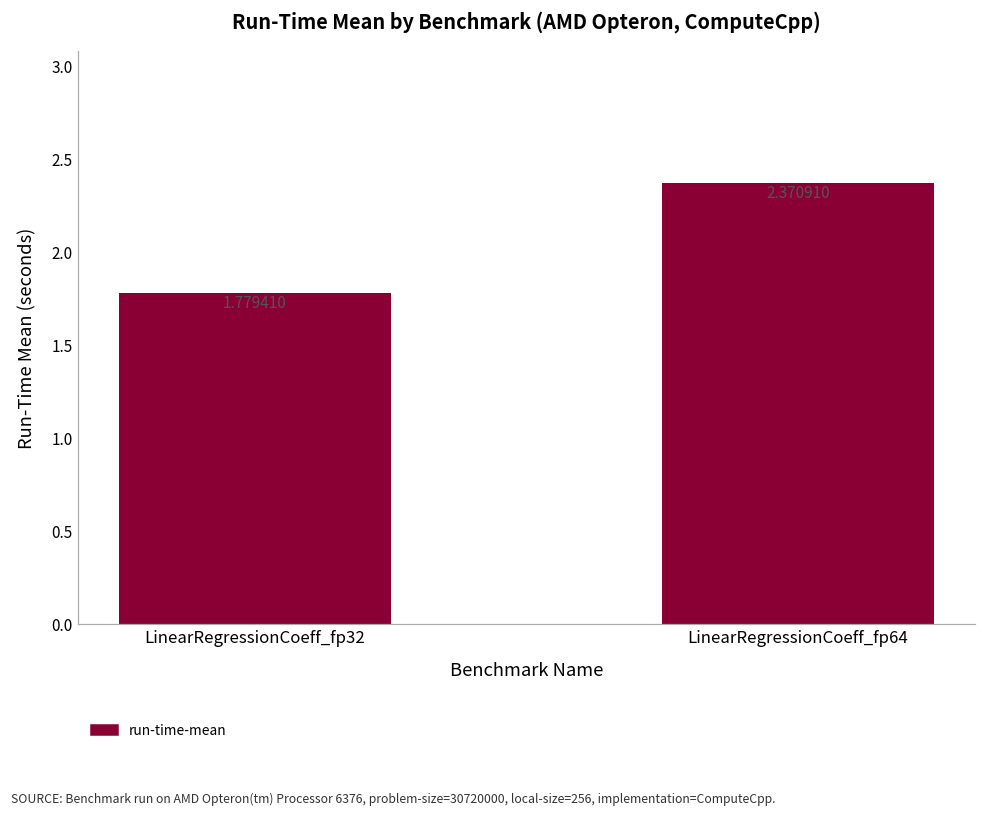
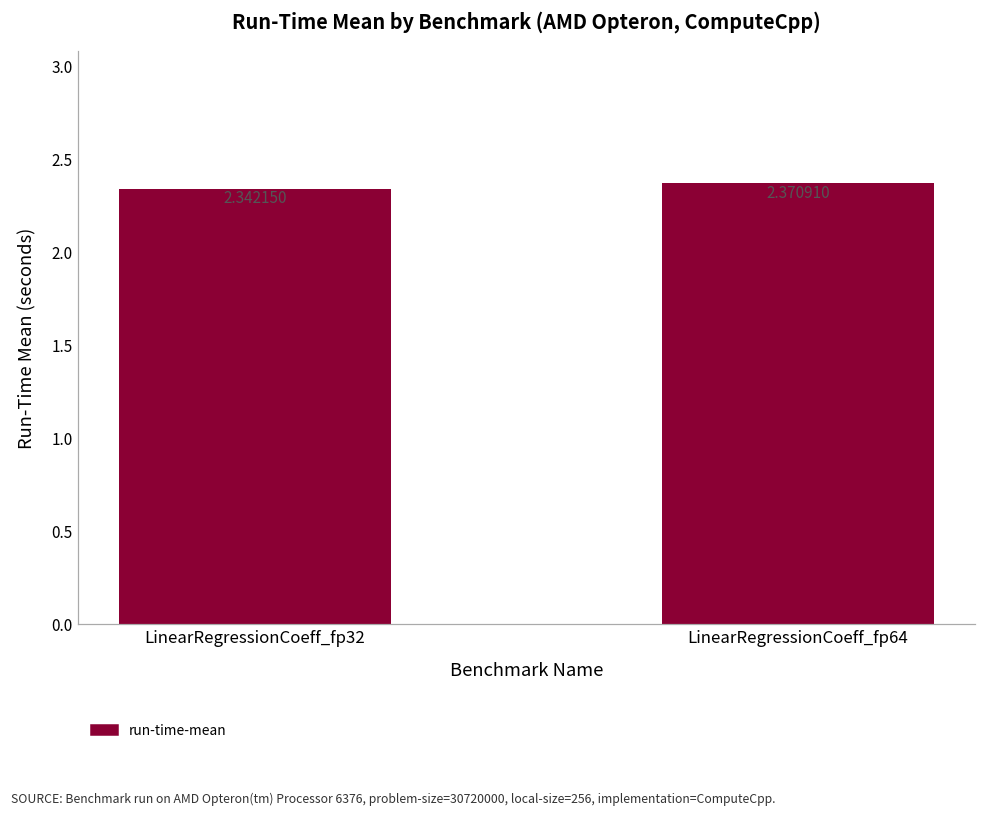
  {
-   "LinearRegressionCoeff_fp32": 1.779410,
+   "LinearRegressionCoeff_fp32": 2.342150,
    "LinearRegressionCoeff_fp64": 2.370910
  }
